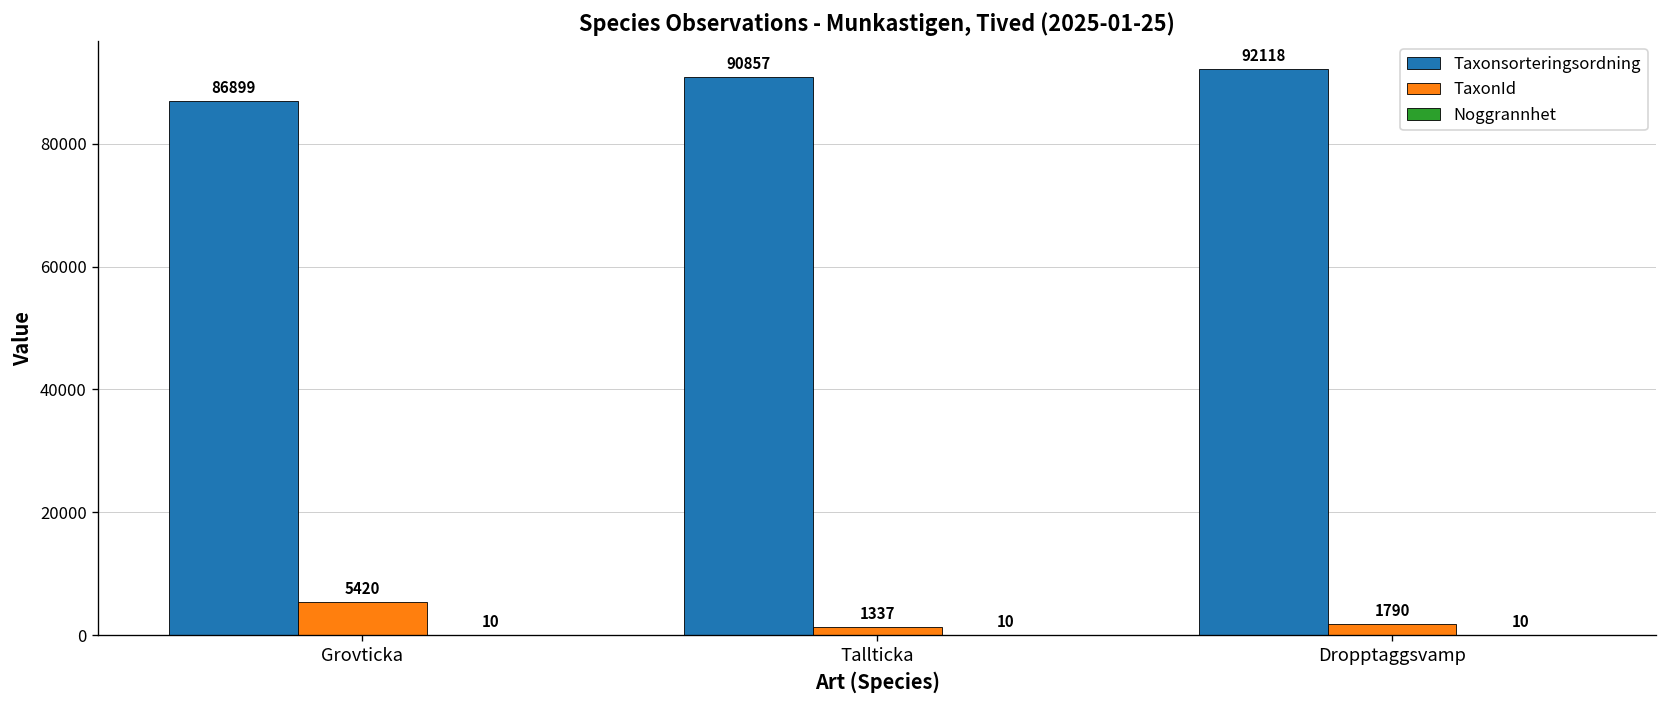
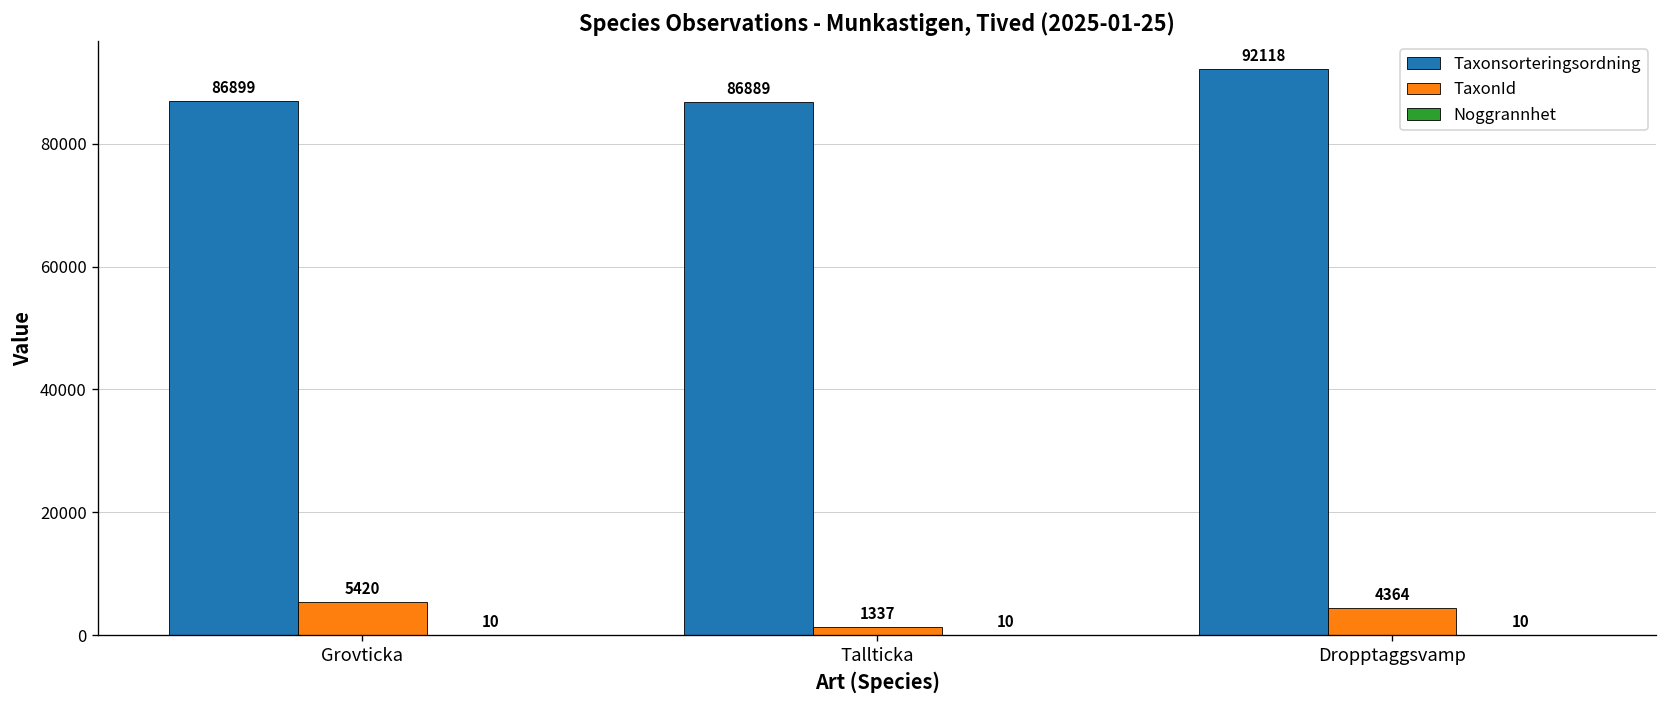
  {
    "Taxonsorteringsordning": {
      "Grovticka": 86899,
-     "Tallticka": 90857,
+     "Tallticka": 86889,
      "Dropptaggsvamp": 92118
    },
    "TaxonId": {
      "Grovticka": 5420,
      "Tallticka": 1337,
-     "Dropptaggsvamp": 1790
+     "Dropptaggsvamp": 4364
    },
    "Noggrannhet": {
      "Grovticka": 10,
      "Tallticka": 10,
      "Dropptaggsvamp": 10
    }
  }
